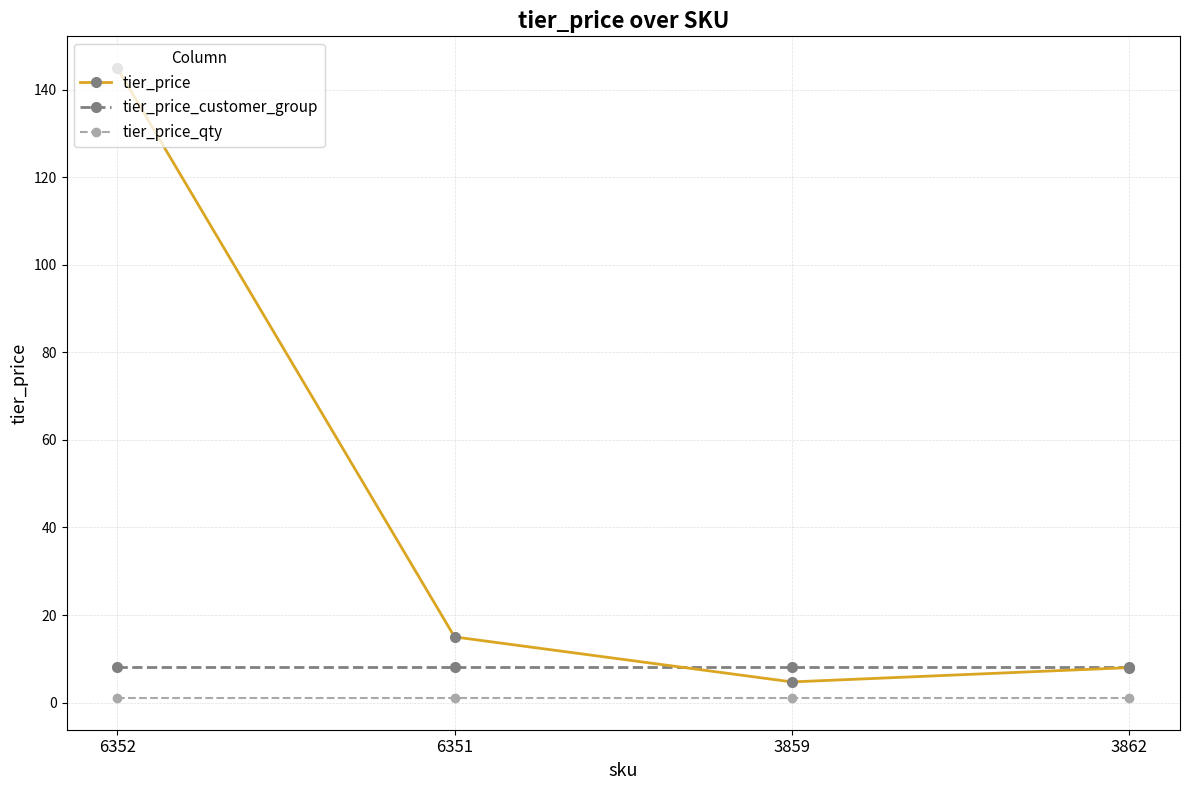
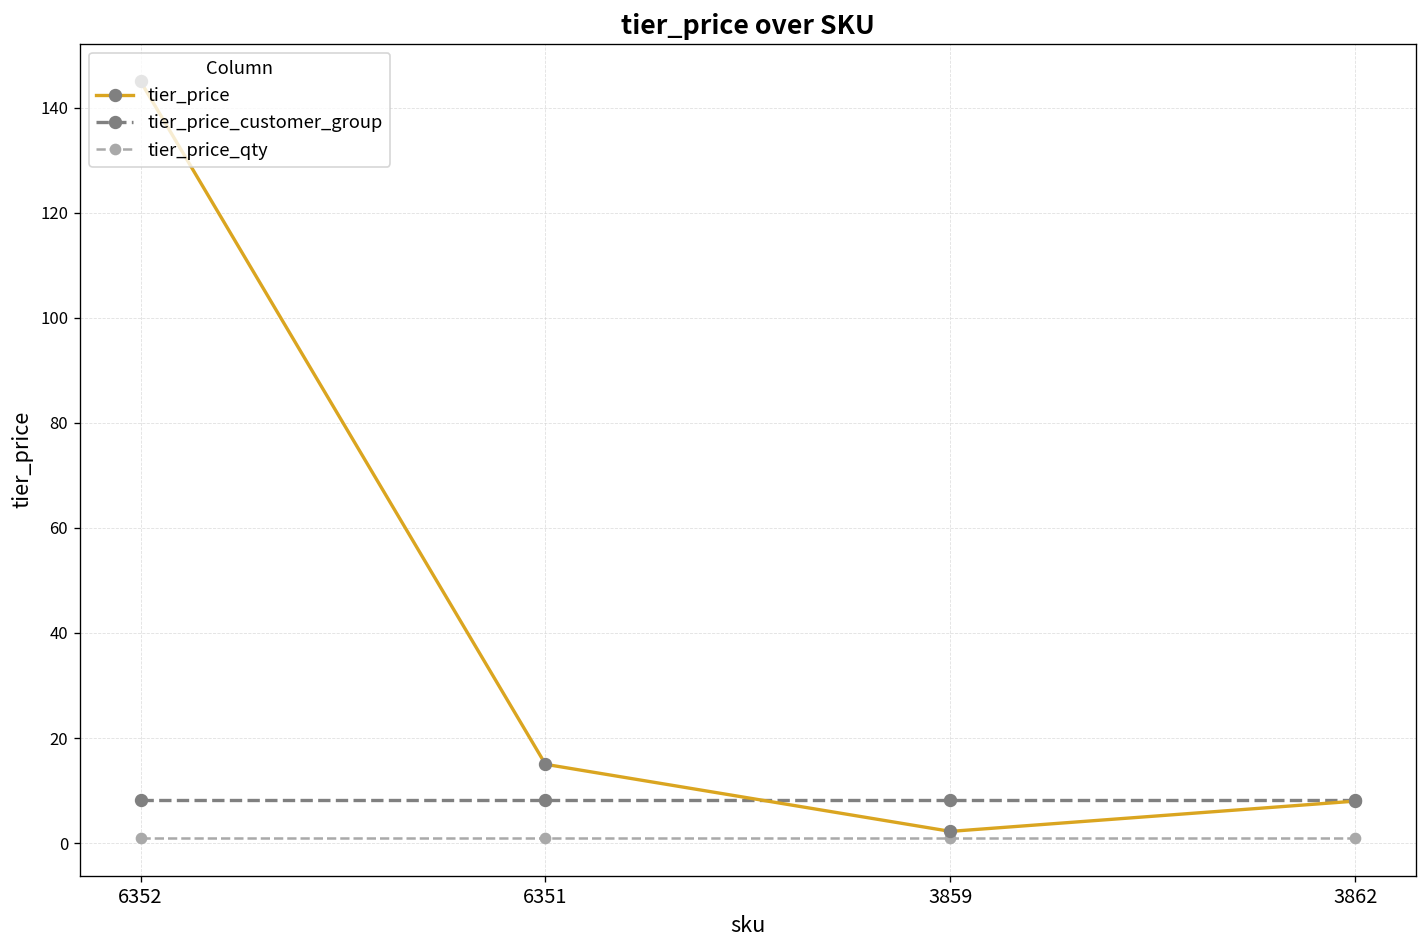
  {
    "tier_price": {
      "6351": 15,
-     "3859": 5
+     "3859": 2
    },
    "tier_price_customer_group": {
      "6352": 8,
      "6351": 8,
      "3859": 8
    },
    "tier_price_qty": {
      "6352": 1,
      "6351": 1,
      "3859": 1,
      "3862": 1
    }
  }
